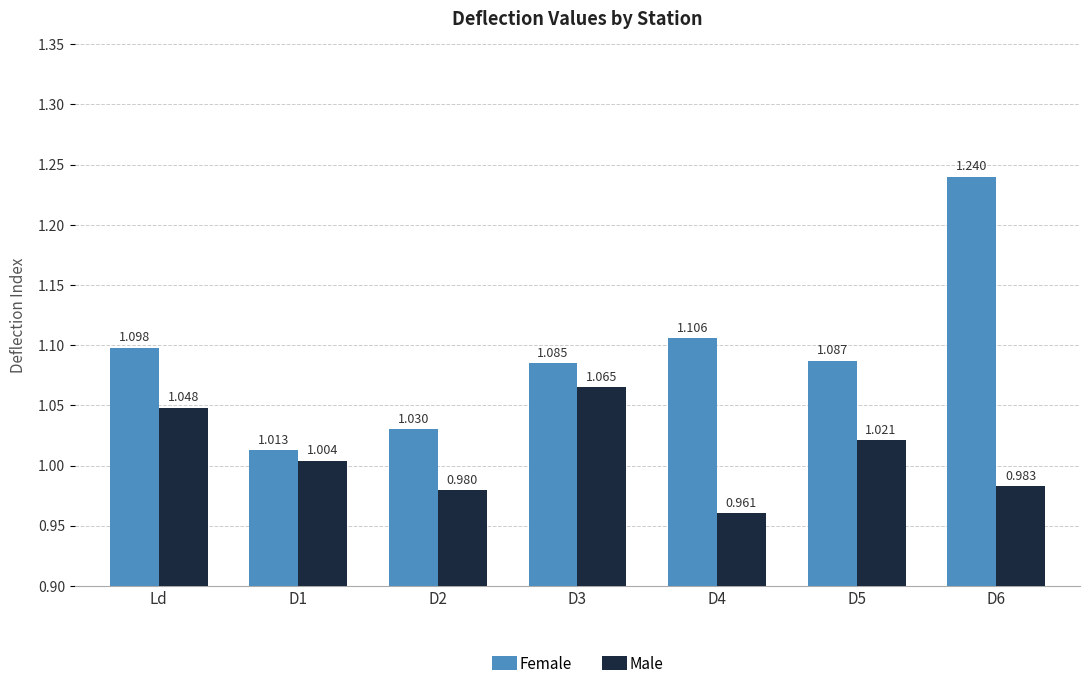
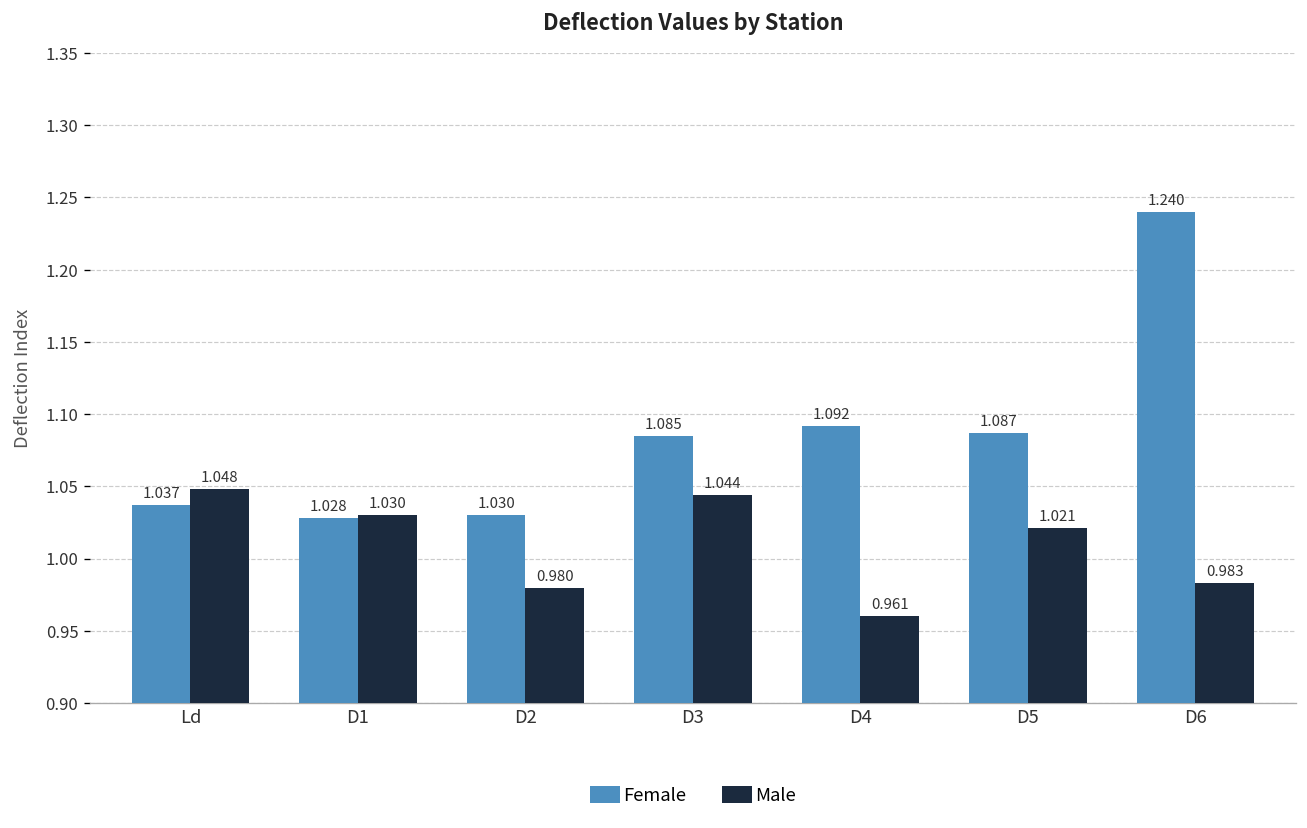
  {
    "Female": {
-     "Ld": 1.098,
-     "D1": 1.013,
+     "Ld": 1.037,
+     "D1": 1.028,
      "D2": 1.030,
      "D3": 1.085,
-     "D4": 1.106,
+     "D4": 1.092,
      "D5": 1.087,
      "D6": 1.240
    },
    "Male": {
      "Ld": 1.048,
-     "D1": 1.004,
+     "D1": 1.030,
      "D2": 0.980,
-     "D3": 1.065,
+     "D3": 1.044,
      "D4": 0.961,
      "D5": 1.021,
      "D6": 0.983
    }
  }
